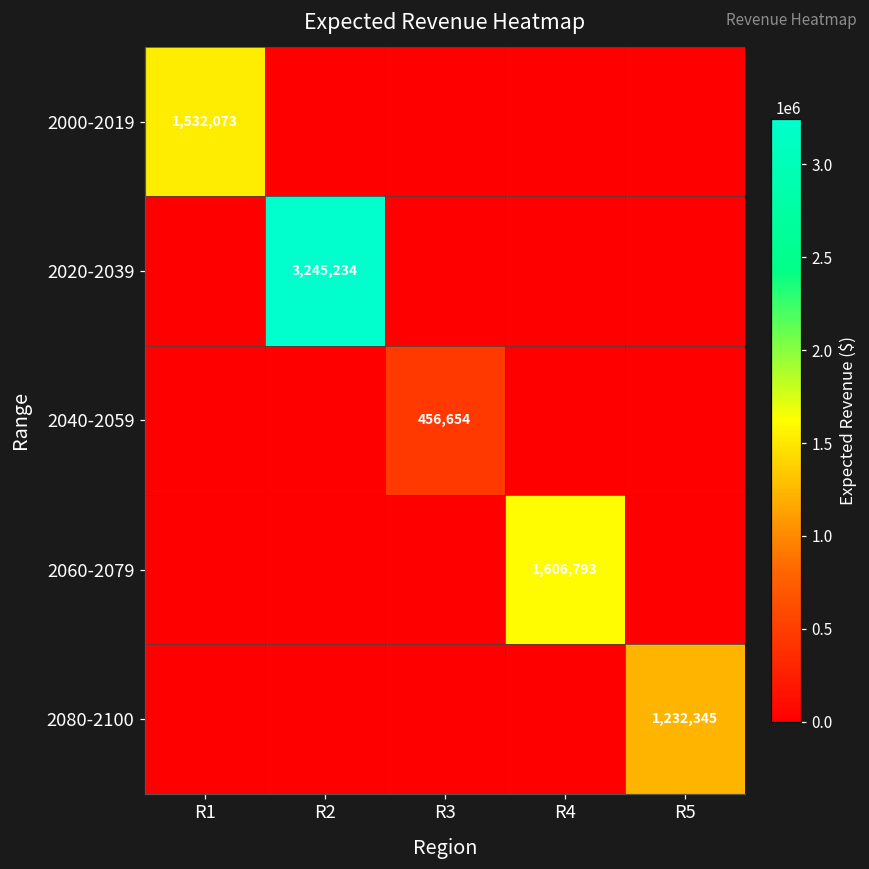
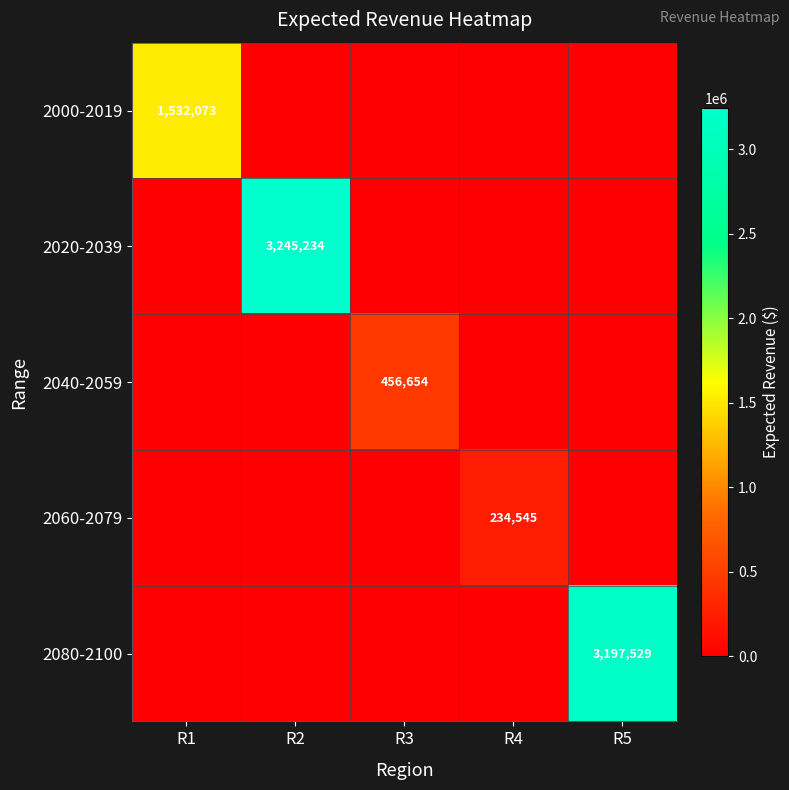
  {
    "2000-2019": {
      "R1": "1,532,073"
    },
    "2020-2039": {
      "R2": "3,245,234"
    },
    "2040-2059": {
      "R3": "456,654"
    },
    "2060-2079": {
-     "R4": "1,606,793"
+     "R4": "234,545"
    },
    "2080-2100": {
-     "R5": "1,232,345"
+     "R5": "3,197,529"
    }
  }
